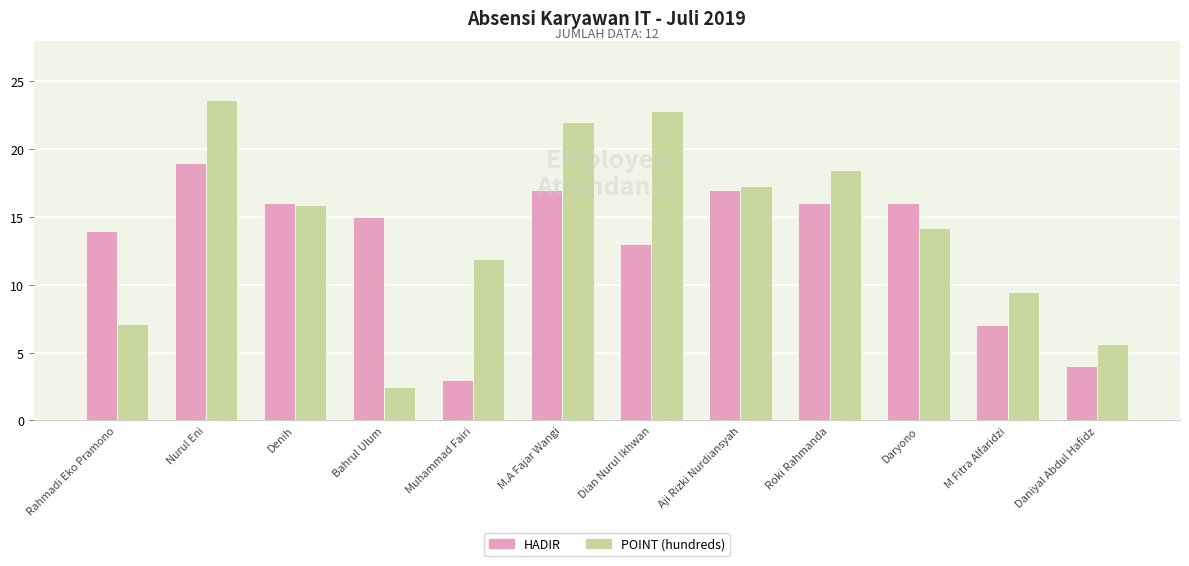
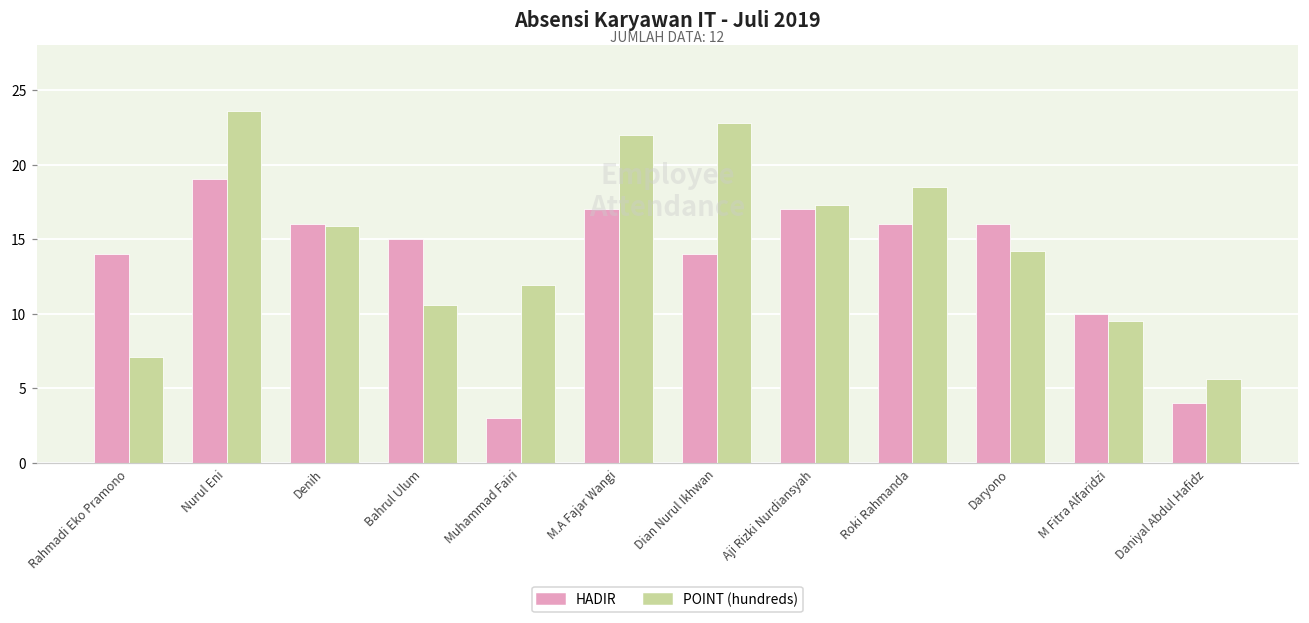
  {
    "HADIR": {
      "Rahmadi Eko Pramono": 14,
      "Nurul Eni": 19,
      "Denih": 16,
      "Bahrul Ulum": 15,
      "Muhammad Fairi": 3,
      "M.A Fajar Wangi": 17,
-     "Dian Nurul Ikhwan": 13,
+     "Dian Nurul Ikhwan": 14,
      "Aji Rizki Nurdiansyah": 17,
      "Roki Rahmanda": 16,
      "Daryono": 16,
-     "M Fitra Alfaridzi": 7,
+     "M Fitra Alfaridzi": 10,
      "Daniyal Abdul Hafidz": 4
    },
    "POINT (hundreds)": {
      "Rahmadi Eko Pramono": 7.1,
      "Nurul Eni": 23.6,
      "Denih": 15.9,
-     "Bahrul Ulum": 2.5,
+     "Bahrul Ulum": 10.6,
      "Muhammad Fairi": 11.9,
      "M.A Fajar Wangi": 22.0,
      "Dian Nurul Ikhwan": 22.8,
      "Aji Rizki Nurdiansyah": 17.3,
      "Roki Rahmanda": 18.5,
      "Daryono": 14.2,
      "M Fitra Alfaridzi": 9.5,
      "Daniyal Abdul Hafidz": 5.6
    }
  }
